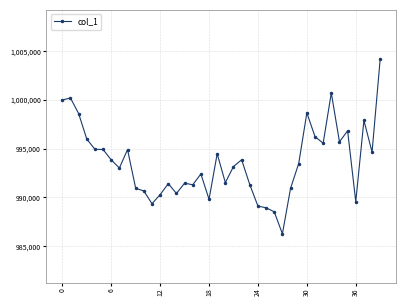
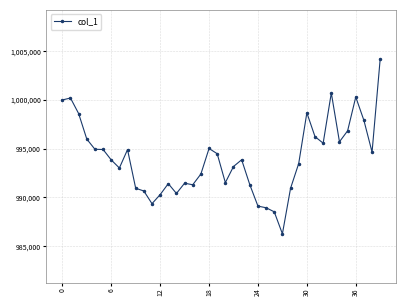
  {
    "0": "1,000,000",
    "6": "994,000",
    "12": "990,000",
-   "18": "990,000",
+   "18": "995,000",
    "24": "989,000",
    "30": "999,000",
-   "36": "990,000"
+   "36": "1,000,000"
  }
